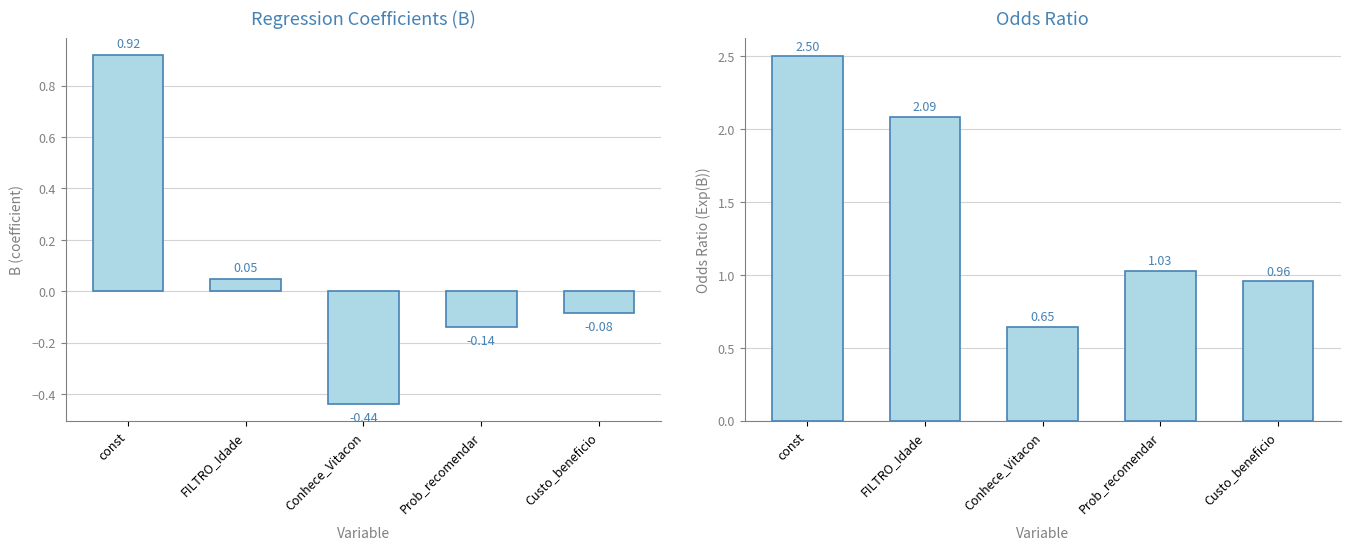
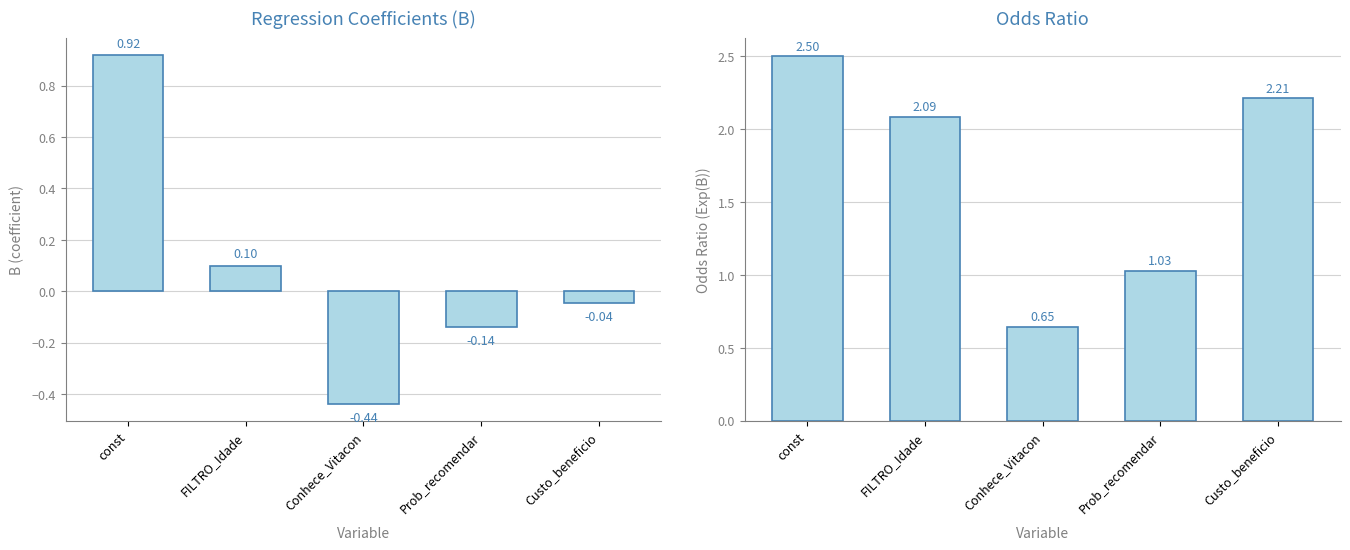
  {
    "Regression Coefficients (B)": {
      "const": 0.92,
-     "FILTRO_Idade": 0.05,
+     "FILTRO_Idade": 0.10,
      "Conhece_Vitacon": -0.44,
      "Prob_recomendar": -0.14,
-     "Custo_beneficio": -0.08
+     "Custo_beneficio": -0.04
    },
    "Odds Ratio": {
      "const": 2.50,
      "FILTRO_Idade": 2.09,
      "Conhece_Vitacon": 0.65,
      "Prob_recomendar": 1.03,
-     "Custo_beneficio": 0.96
+     "Custo_beneficio": 2.21
    }
  }
